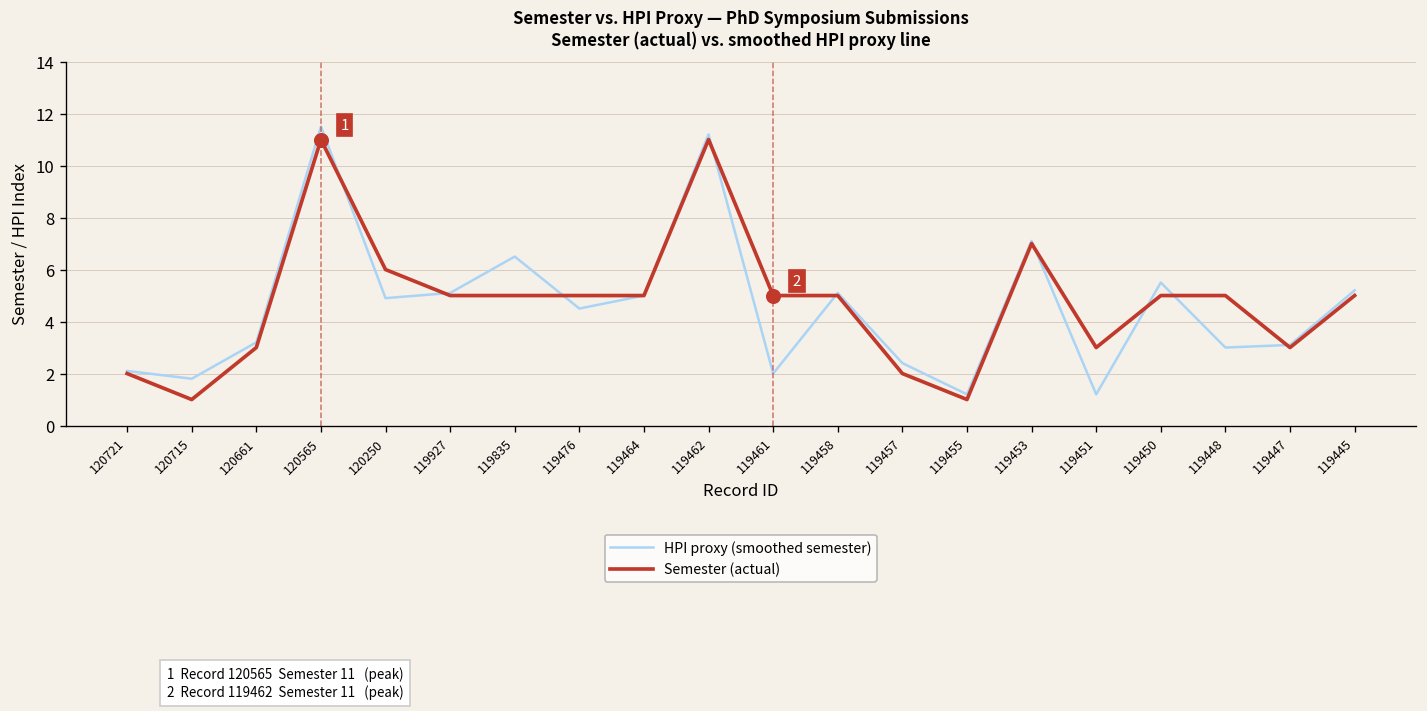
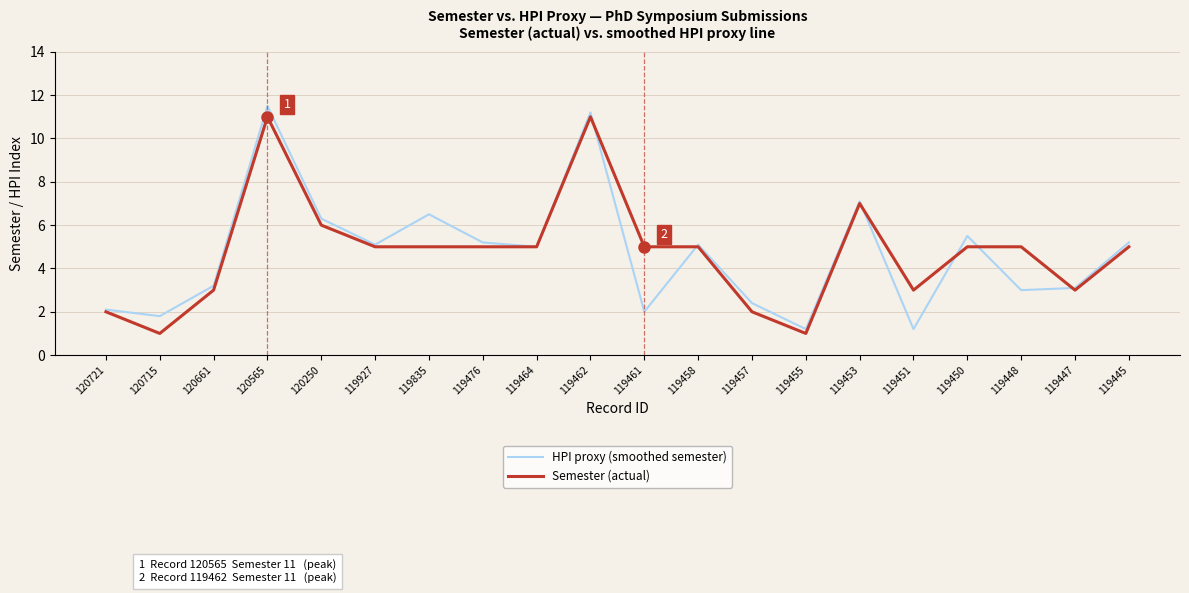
  {
    "HPI proxy (smoothed semester)": {
      "120715": 1.8,
      "120661": 3.2,
-     "120250": 4.9,
+     "120250": 6.3,
      "119835": 6.5,
-     "119476": 4.5,
+     "119476": 5.2,
      "119462": 11.2,
      "119461": 2.0,
      "119457": 2.4,
      "119455": 1.2,
      "119451": 1.2,
      "119450": 5.5,
      "119448": 3.0,
      "119445": 5.2
    }
  }
